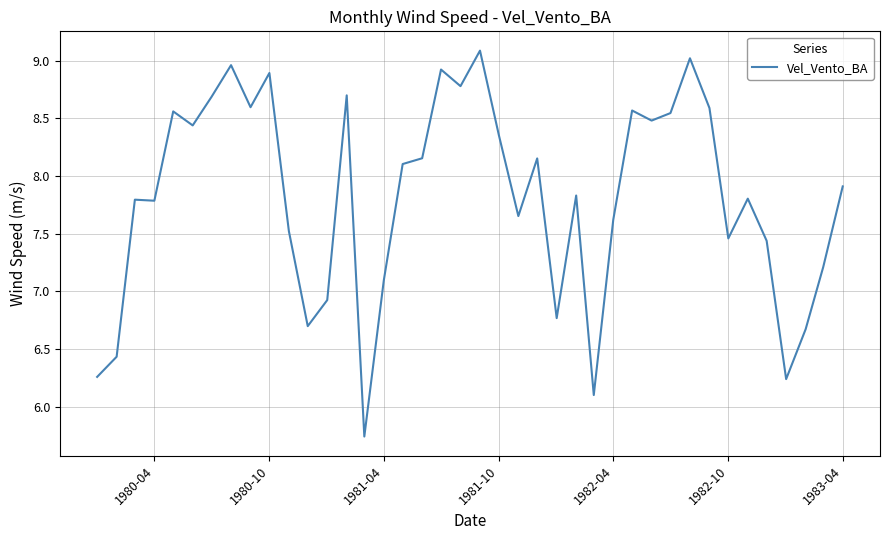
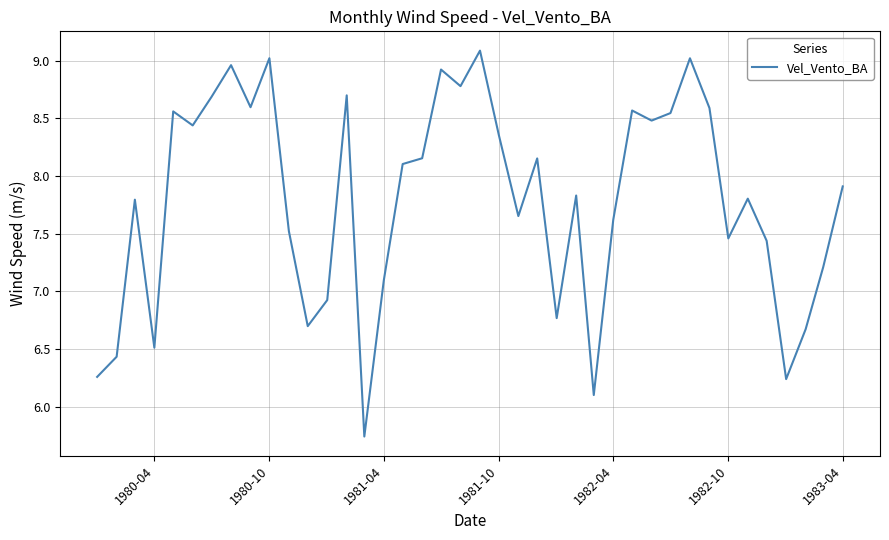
  {
-   "1980-04": 7.79,
-   "1980-10": 8.89,
+   "1980-04": 6.51,
+   "1980-10": 9.02,
    "1981-04": 7.10,
    "1981-10": 8.35,
    "1982-04": 7.62,
    "1982-10": 7.46,
    "1983-04": 7.91
  }
